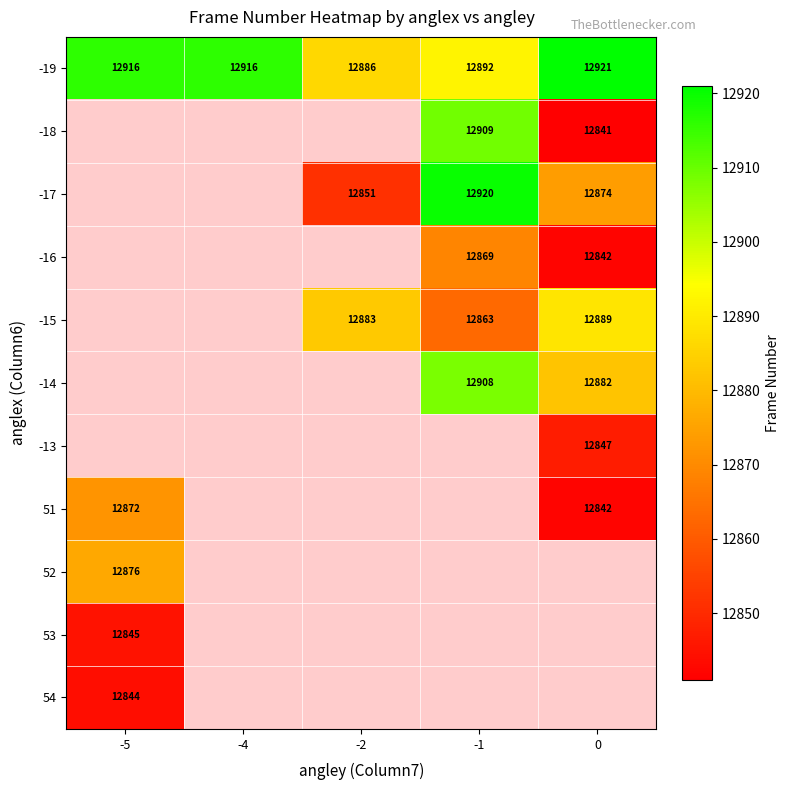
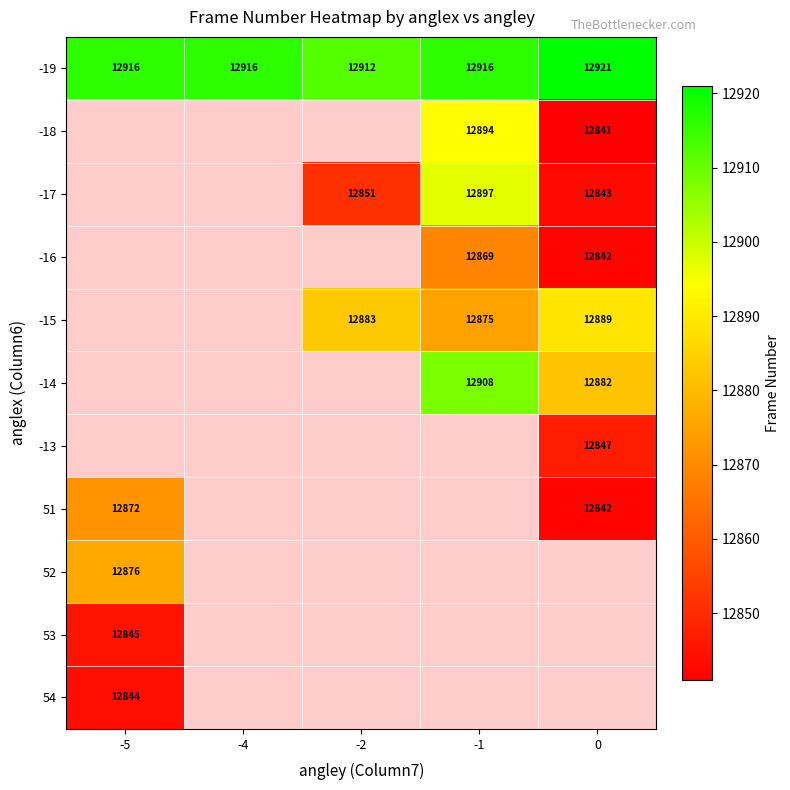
  {
    "-19": {
      "-5": 12916,
      "-4": 12916,
-     "-2": 12886,
-     "-1": 12892,
+     "-2": 12912,
+     "-1": 12916,
      "0": 12921
    },
    "-18": {
-     "-1": 12909,
+     "-1": 12894,
      "0": 12841
    },
    "-17": {
      "-2": 12851,
-     "-1": 12920,
-     "0": 12874
+     "-1": 12897,
+     "0": 12843
    },
    "-16": {
      "-1": 12869,
      "0": 12842
    },
    "-15": {
      "-2": 12883,
-     "-1": 12863,
+     "-1": 12875,
      "0": 12889
    },
    "-14": {
      "-1": 12908,
      "0": 12882
    },
    "-13": {
      "0": 12847
    },
    "51": {
      "-5": 12872,
      "0": 12842
    },
    "52": {
      "-5": 12876
    },
    "53": {
      "-5": 12845
    },
    "54": {
      "-5": 12844
    }
  }
